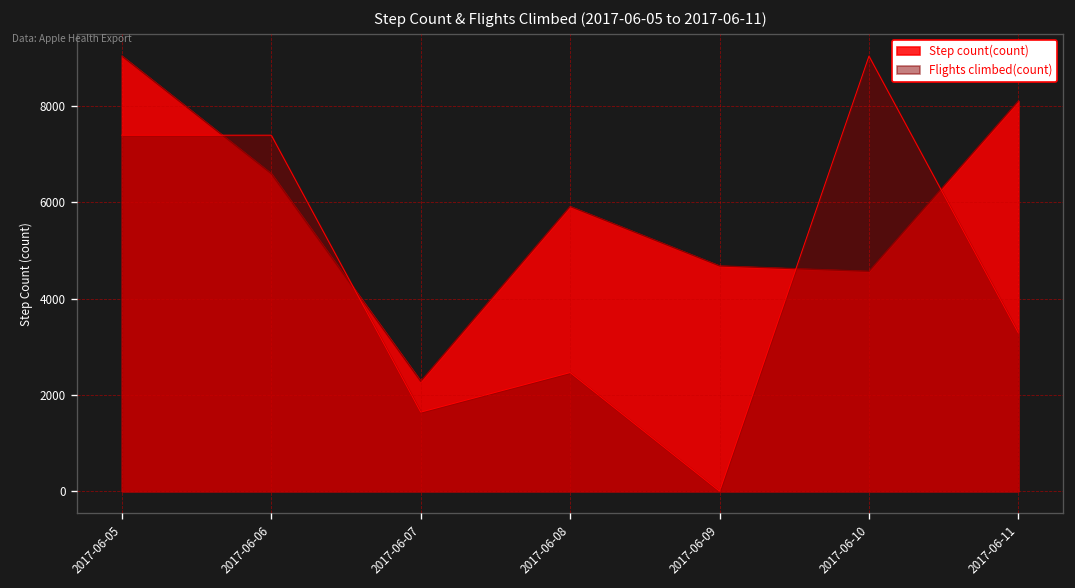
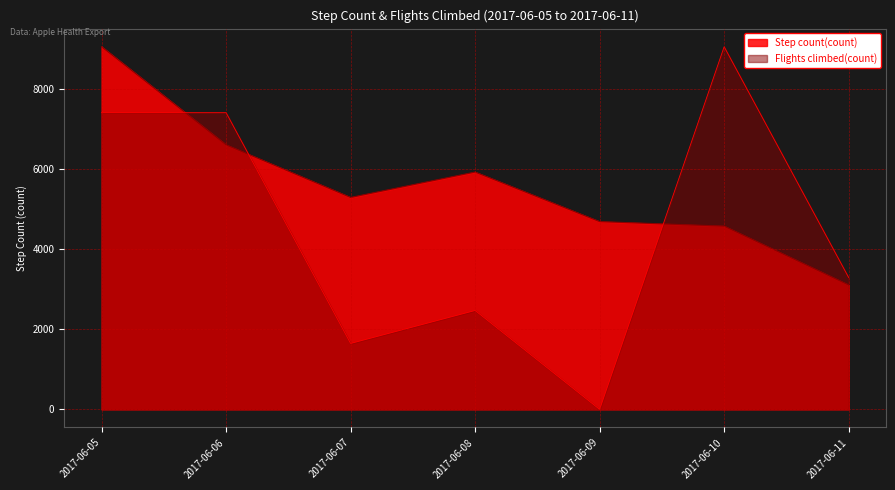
  {
    "Step count(count)": {
      "2017-06-05": 9000,
      "2017-06-06": 6600,
-     "2017-06-07": 2300,
+     "2017-06-07": 5300,
      "2017-06-08": 5900,
      "2017-06-09": 4700,
      "2017-06-10": 4600,
-     "2017-06-11": 8100
+     "2017-06-11": 3100
    },
    "Flights climbed(count)": {
      "2017-06-05": 7400,
      "2017-06-06": 7400,
      "2017-06-07": 1600,
      "2017-06-08": 2500,
      "2017-06-09": 0,
      "2017-06-10": 9000,
      "2017-06-11": 3300
    }
  }
